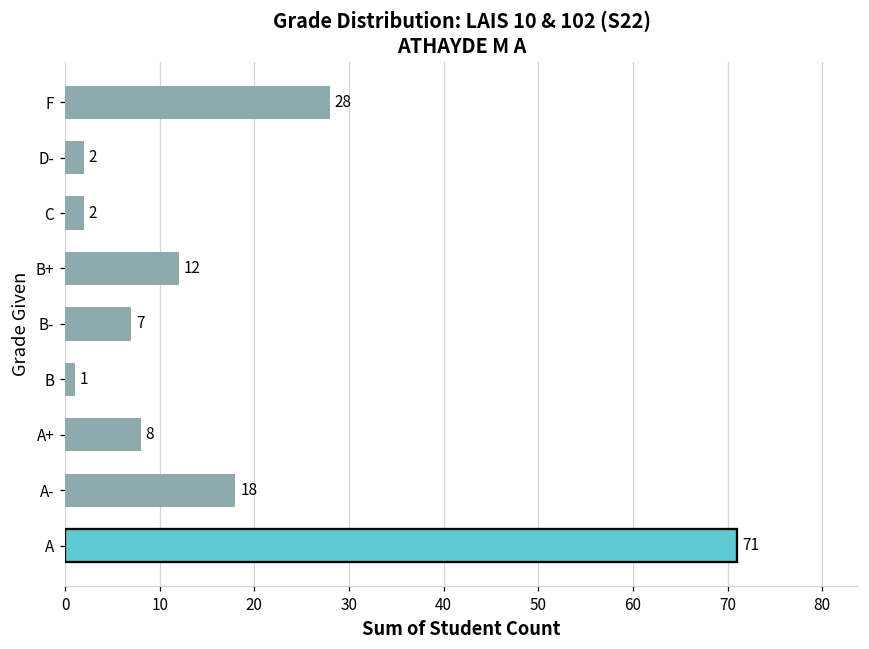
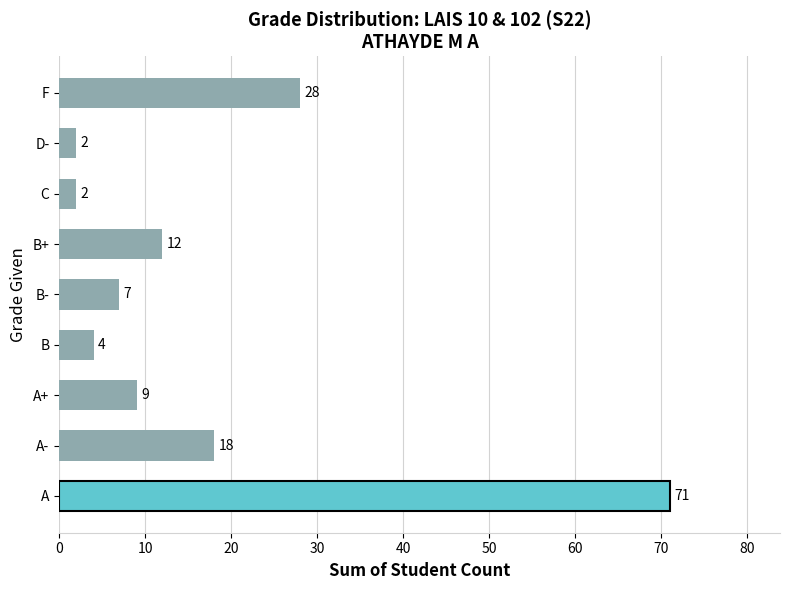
  {
    "F": 28,
    "D-": 2,
    "C": 2,
    "B+": 12,
    "B-": 7,
-   "B": 1,
-   "A+": 8,
+   "B": 4,
+   "A+": 9,
    "A-": 18,
    "A": 71
  }
